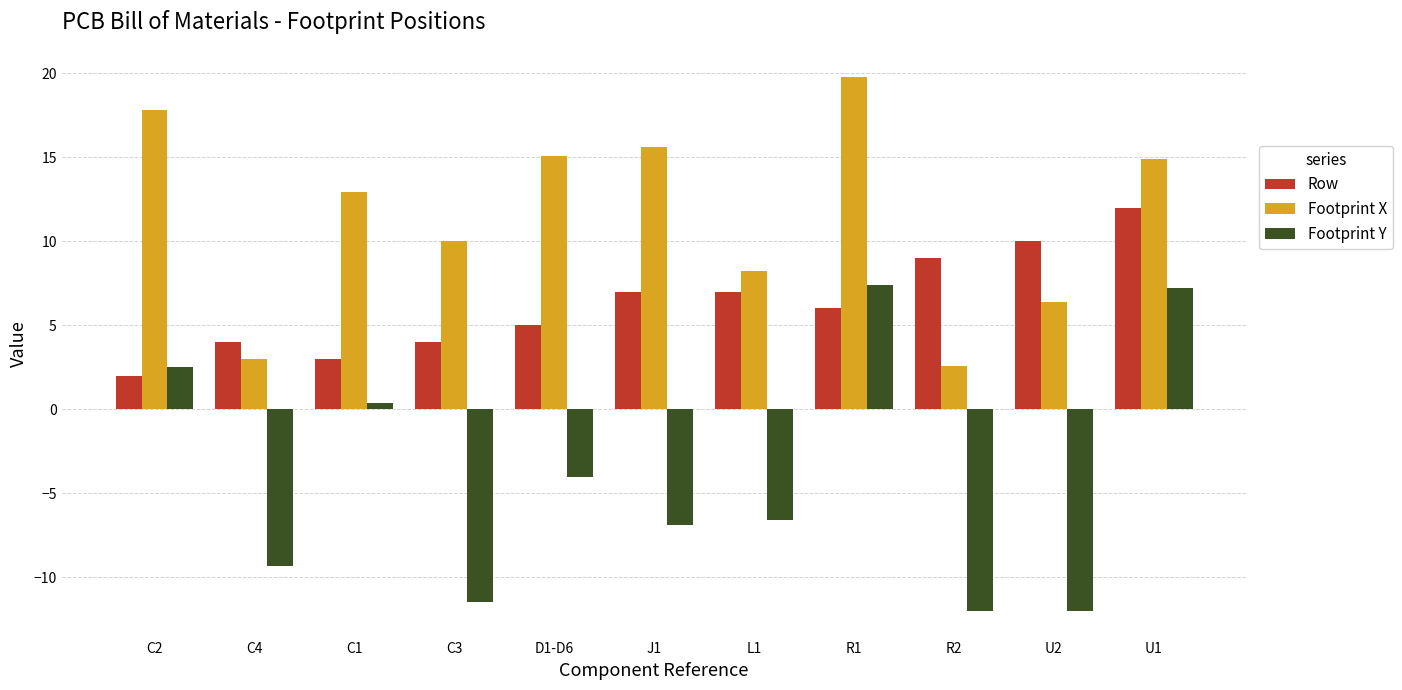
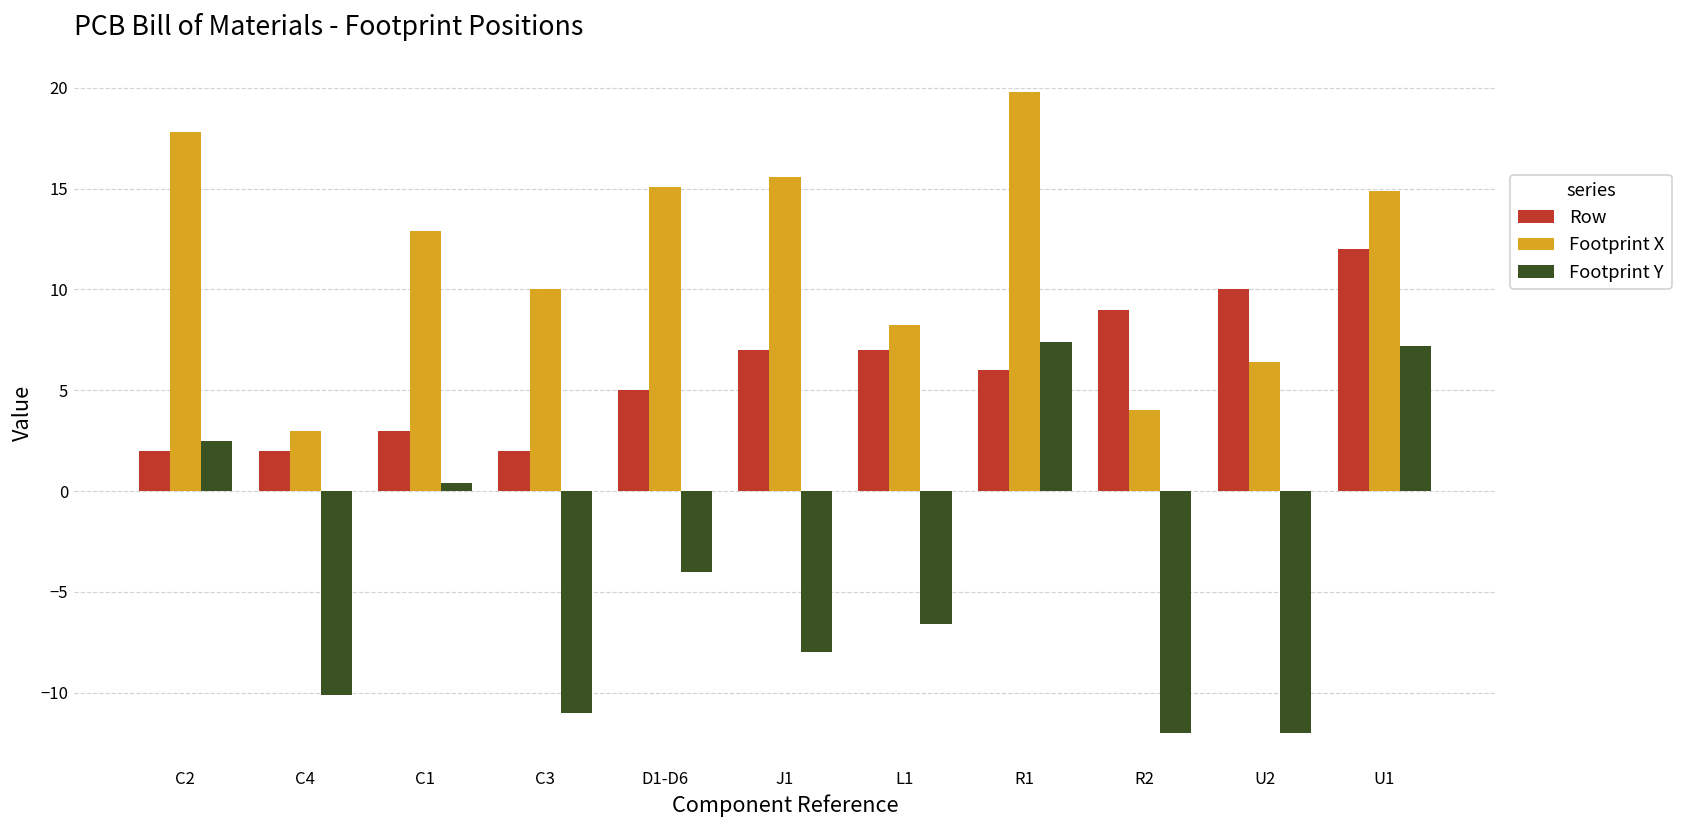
  {
    "Row": {
      "C2": 2,
-     "C4": 4,
+     "C4": 2,
      "C1": 3,
-     "C3": 4,
+     "C3": 2,
      "D1-D6": 5,
      "J1": 7,
      "L1": 7,
      "R1": 6,
      "R2": 9,
      "U2": 10,
      "U1": 12
    },
    "Footprint X": {
      "C2": 17.8,
      "C4": 3.0,
      "C1": 12.9,
      "C3": 10.0,
      "D1-D6": 15.1,
      "J1": 15.6,
      "L1": 8.3,
      "R1": 19.8,
-     "R2": 2.6,
+     "R2": 4.0,
      "U2": 6.4,
      "U1": 14.9
    },
    "Footprint Y": {
      "C2": 2.5,
-     "C4": -9.3,
+     "C4": -10.1,
      "C1": 0.4,
-     "C3": -11.5,
+     "C3": -11.0,
      "D1-D6": -4.0,
-     "J1": -6.9,
+     "J1": -8.0,
      "L1": -6.6,
      "R1": 7.4,
      "R2": -12.0,
      "U2": -12.0,
      "U1": 7.2
    }
  }
